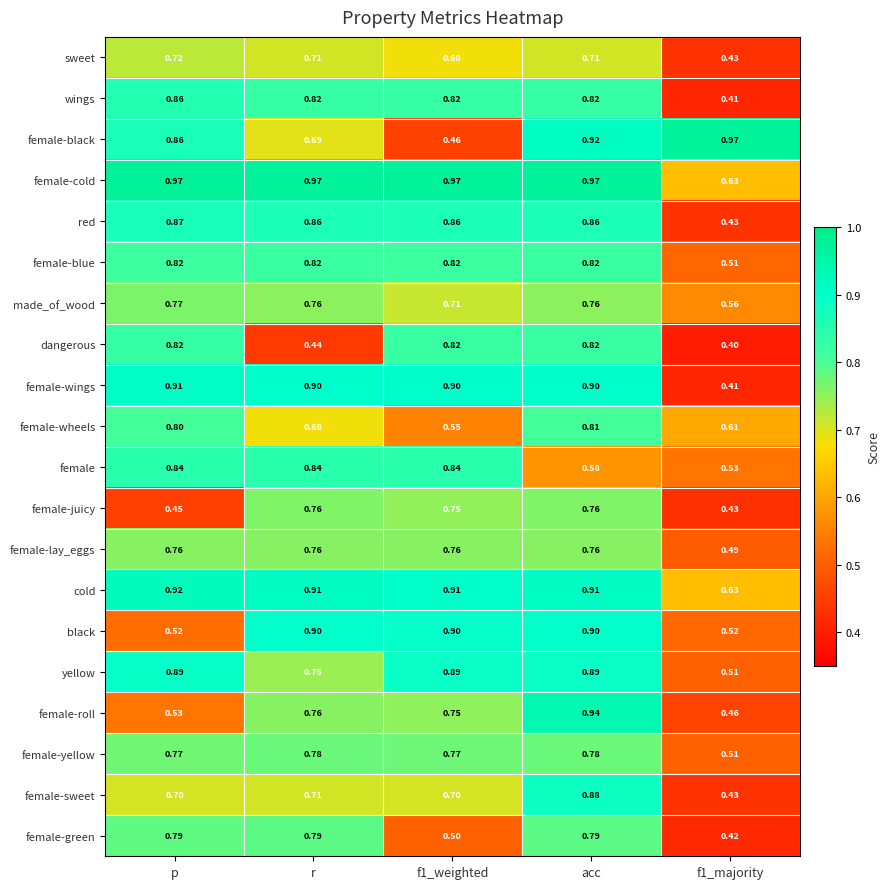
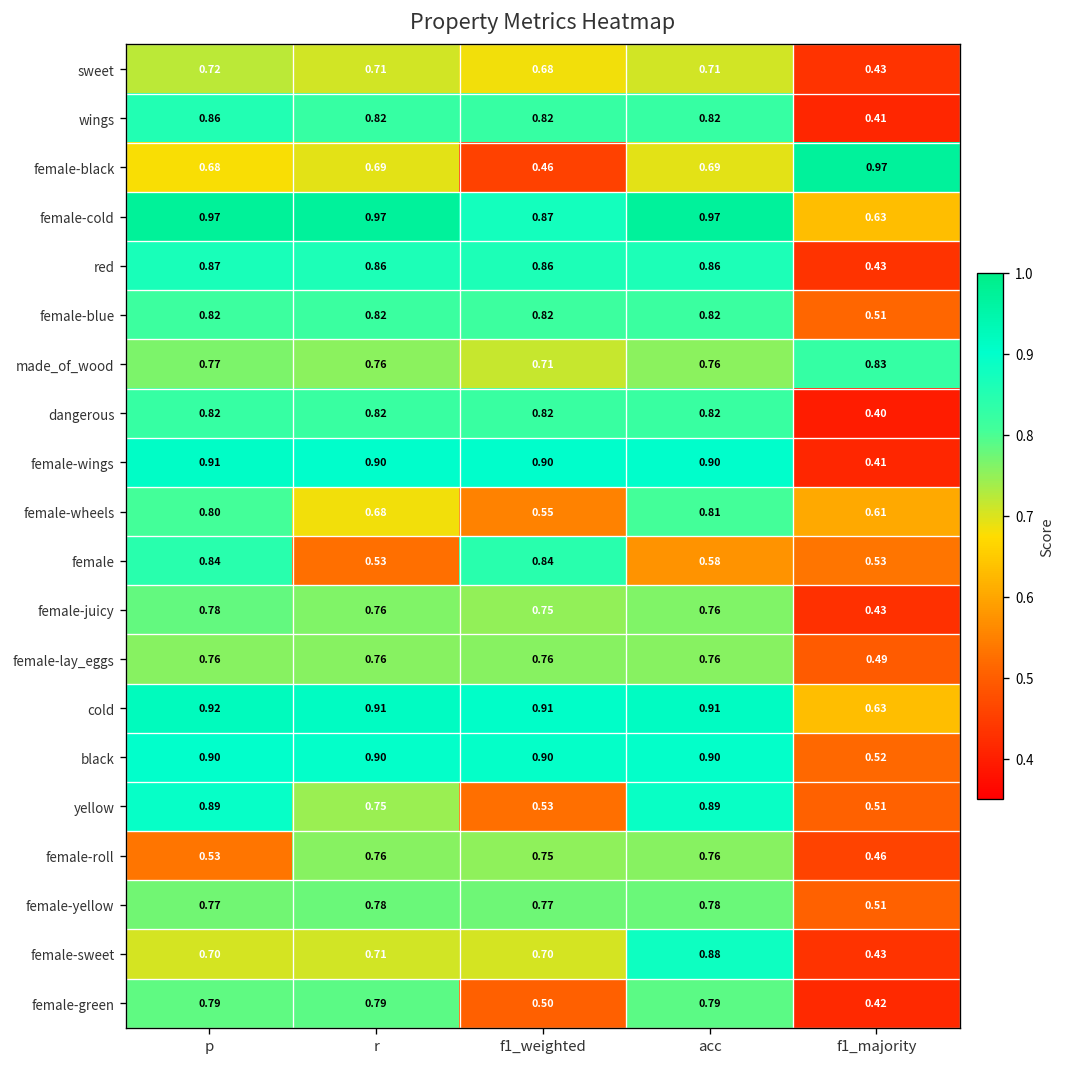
  {
    "sweet": {
      "p": 0.72,
      "r": 0.71,
      "f1_weighted": 0.68,
      "acc": 0.71,
      "f1_majority": 0.43
    },
    "wings": {
      "p": 0.86,
      "r": 0.82,
      "f1_weighted": 0.82,
      "acc": 0.82,
      "f1_majority": 0.41
    },
    "female-black": {
-     "p": 0.86,
+     "p": 0.68,
      "r": 0.69,
      "f1_weighted": 0.46,
-     "acc": 0.92,
+     "acc": 0.69,
      "f1_majority": 0.97
    },
    "female-cold": {
      "p": 0.97,
      "r": 0.97,
-     "f1_weighted": 0.97,
+     "f1_weighted": 0.87,
      "acc": 0.97,
      "f1_majority": 0.63
    },
    "red": {
      "p": 0.87,
      "r": 0.86,
      "f1_weighted": 0.86,
      "acc": 0.86,
      "f1_majority": 0.43
    },
    "female-blue": {
      "p": 0.82,
      "r": 0.82,
      "f1_weighted": 0.82,
      "acc": 0.82,
      "f1_majority": 0.51
    },
    "made_of_wood": {
      "p": 0.77,
      "r": 0.76,
      "f1_weighted": 0.71,
      "acc": 0.76,
-     "f1_majority": 0.56
+     "f1_majority": 0.83
    },
    "dangerous": {
      "p": 0.82,
-     "r": 0.44,
+     "r": 0.82,
      "f1_weighted": 0.82,
      "acc": 0.82,
      "f1_majority": 0.40
    },
    "female-wings": {
      "p": 0.91,
      "r": 0.90,
      "f1_weighted": 0.90,
      "acc": 0.90,
      "f1_majority": 0.41
    },
    "female-wheels": {
      "p": 0.80,
      "r": 0.68,
      "f1_weighted": 0.55,
      "acc": 0.81,
      "f1_majority": 0.61
    },
    "female": {
      "p": 0.84,
-     "r": 0.84,
+     "r": 0.53,
      "f1_weighted": 0.84,
      "acc": 0.58,
      "f1_majority": 0.53
    },
    "female-juicy": {
-     "p": 0.45,
+     "p": 0.78,
      "r": 0.76,
      "f1_weighted": 0.75,
      "acc": 0.76,
      "f1_majority": 0.43
    },
    "female-lay_eggs": {
      "p": 0.76,
      "r": 0.76,
      "f1_weighted": 0.76,
      "acc": 0.76,
      "f1_majority": 0.49
    },
    "cold": {
      "p": 0.92,
      "r": 0.91,
      "f1_weighted": 0.91,
      "acc": 0.91,
      "f1_majority": 0.63
    },
    "black": {
-     "p": 0.52,
+     "p": 0.90,
      "r": 0.90,
      "f1_weighted": 0.90,
      "acc": 0.90,
      "f1_majority": 0.52
    },
    "yellow": {
      "p": 0.89,
      "r": 0.75,
-     "f1_weighted": 0.89,
+     "f1_weighted": 0.53,
      "acc": 0.89,
      "f1_majority": 0.51
    },
    "female-roll": {
      "p": 0.53,
      "r": 0.76,
      "f1_weighted": 0.75,
-     "acc": 0.94,
+     "acc": 0.76,
      "f1_majority": 0.46
    },
    "female-yellow": {
      "p": 0.77,
      "r": 0.78,
      "f1_weighted": 0.77,
      "acc": 0.78,
      "f1_majority": 0.51
    },
    "female-sweet": {
      "p": 0.70,
      "r": 0.71,
      "f1_weighted": 0.70,
      "acc": 0.88,
      "f1_majority": 0.43
    },
    "female-green": {
      "p": 0.79,
      "r": 0.79,
      "f1_weighted": 0.50,
      "acc": 0.79,
      "f1_majority": 0.42
    }
  }
